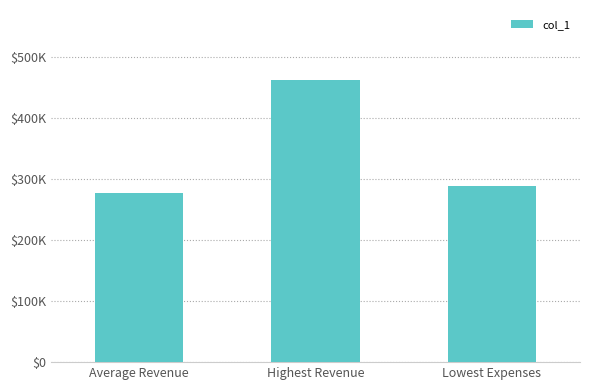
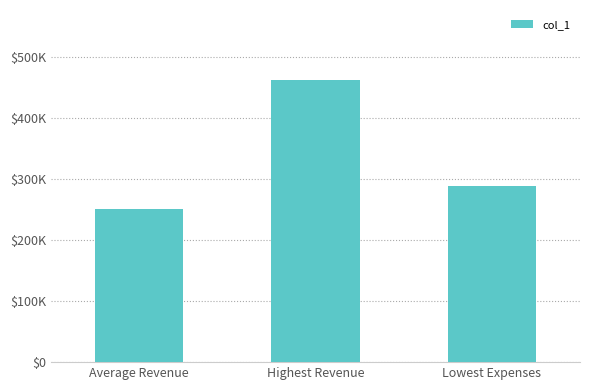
  {
-   "Average Revenue": "$280000",
+   "Average Revenue": "$250000",
    "Highest Revenue": "$460000",
    "Lowest Expenses": "$290000"
  }
